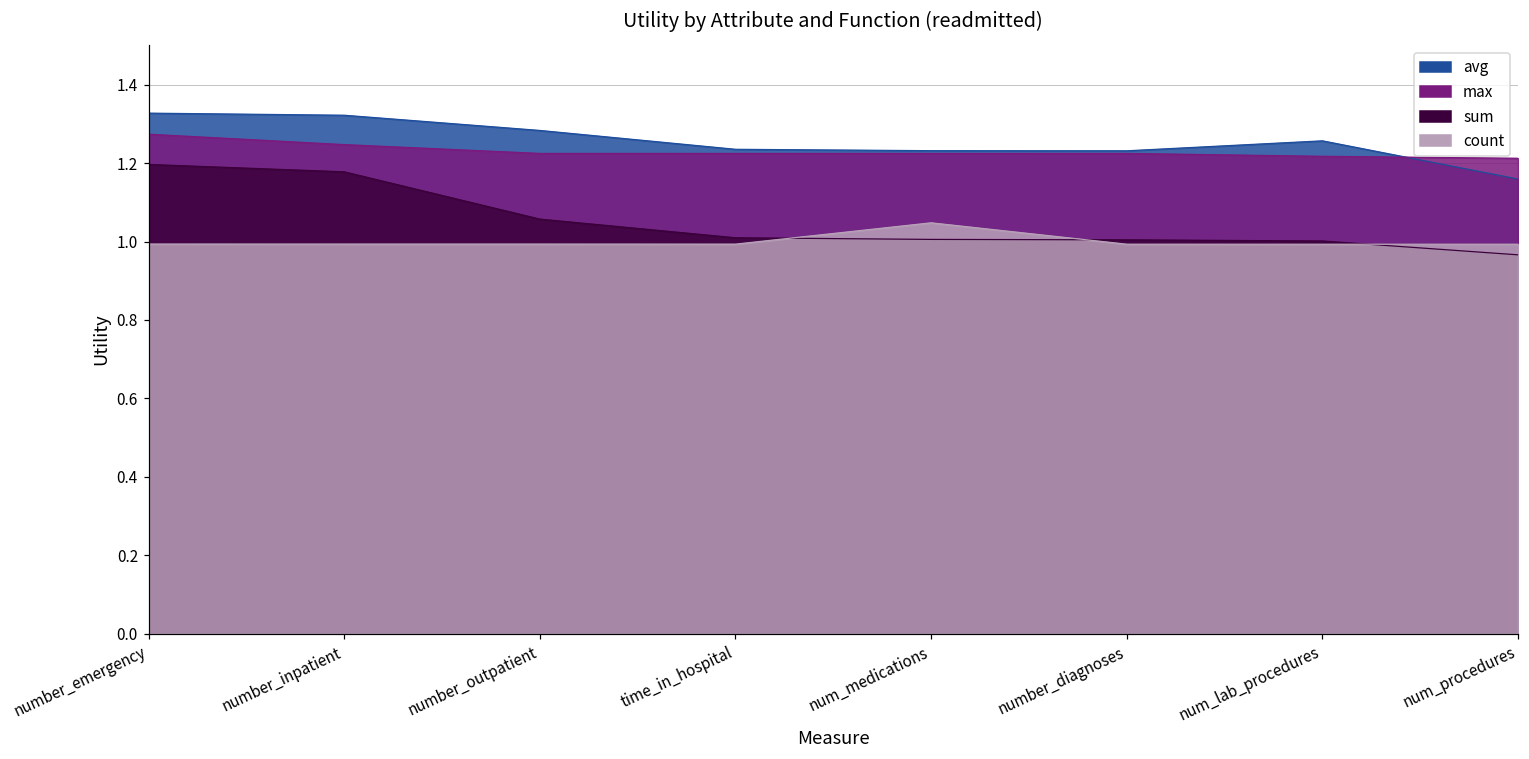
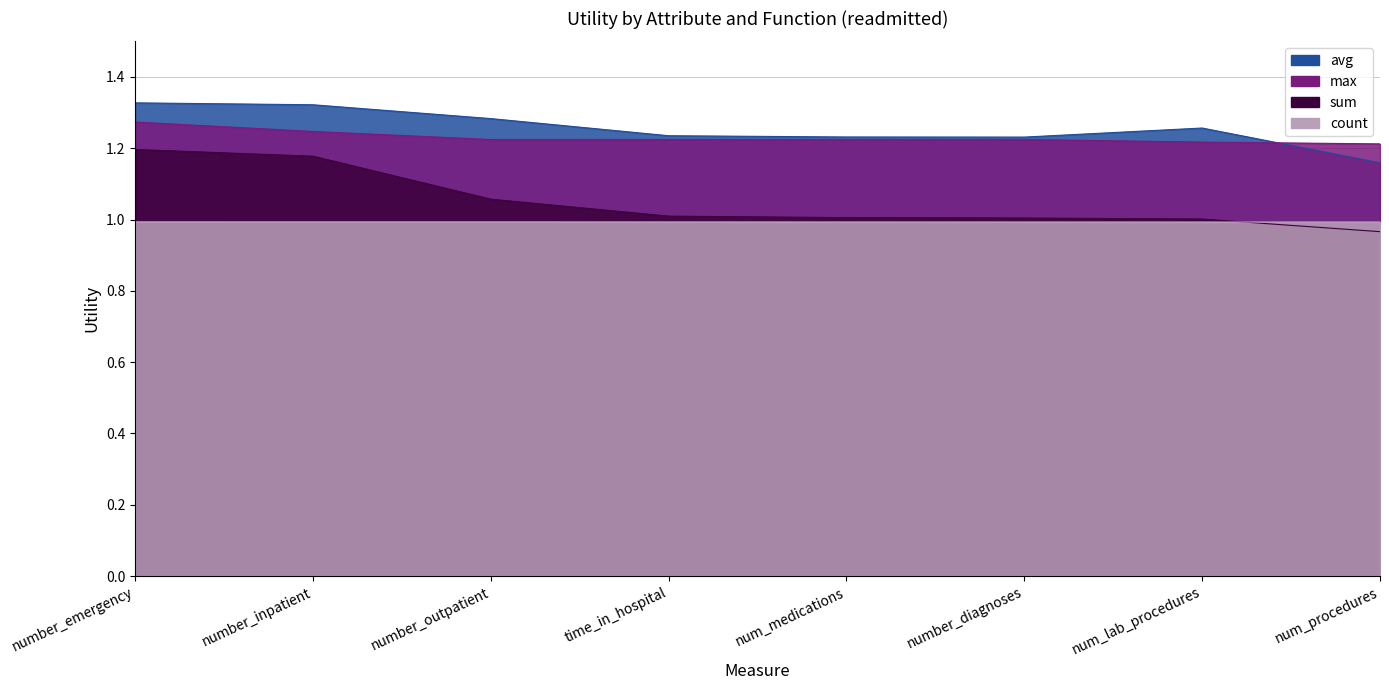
  {
    "avg": {
      "number_emergency": 1.33,
      "number_inpatient": 1.32,
      "number_outpatient": 1.28,
      "time_in_hospital": 1.24,
      "num_lab_procedures": 1.26,
      "num_procedures": 1.16
    },
    "max": {
      "number_emergency": 1.27,
      "number_inpatient": 1.25,
      "number_outpatient": 1.22,
      "time_in_hospital": 1.22,
      "num_lab_procedures": 1.22,
      "num_procedures": 1.21
    },
    "sum": {
      "number_emergency": 1.20,
      "number_inpatient": 1.18,
      "number_outpatient": 1.06,
      "time_in_hospital": 1.01,
      "num_medications": 1.01,
      "number_diagnoses": 1.00,
      "num_lab_procedures": 1.00,
      "num_procedures": 0.97
    },
    "count": {
      "number_emergency": 0.99,
      "number_inpatient": 0.99,
      "number_outpatient": 0.99,
      "time_in_hospital": 0.99,
-     "num_medications": 1.05,
+     "num_medications": 0.99,
      "number_diagnoses": 0.99,
      "num_lab_procedures": 0.99,
      "num_procedures": 0.99
    }
  }
